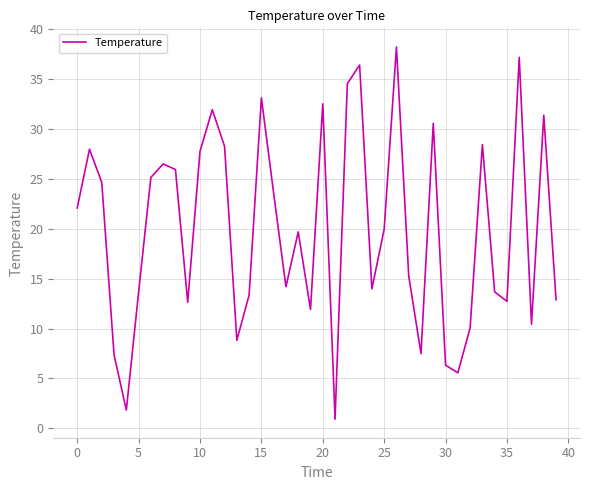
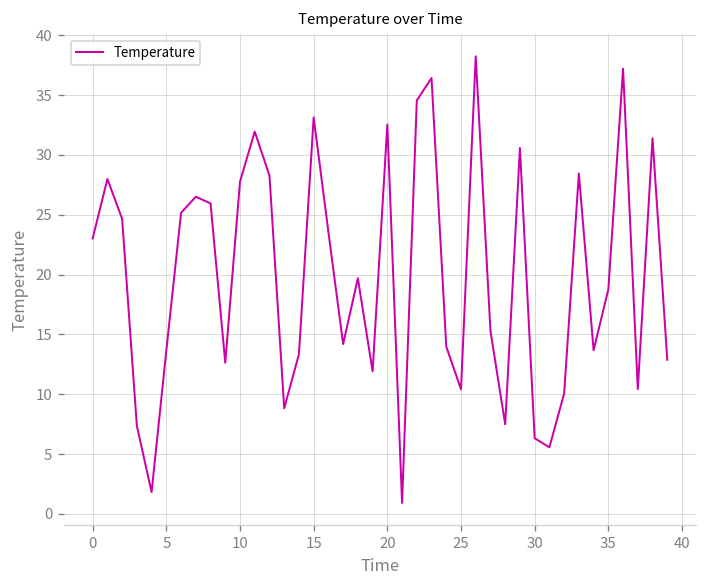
  {
-   "0": 22,
+   "0": 23,
    "5": 14,
    "10": 28,
    "15": 33,
    "20": 33,
-   "25": 20,
+   "25": 10,
    "30": 6,
-   "35": 13
+   "35": 19
  }
